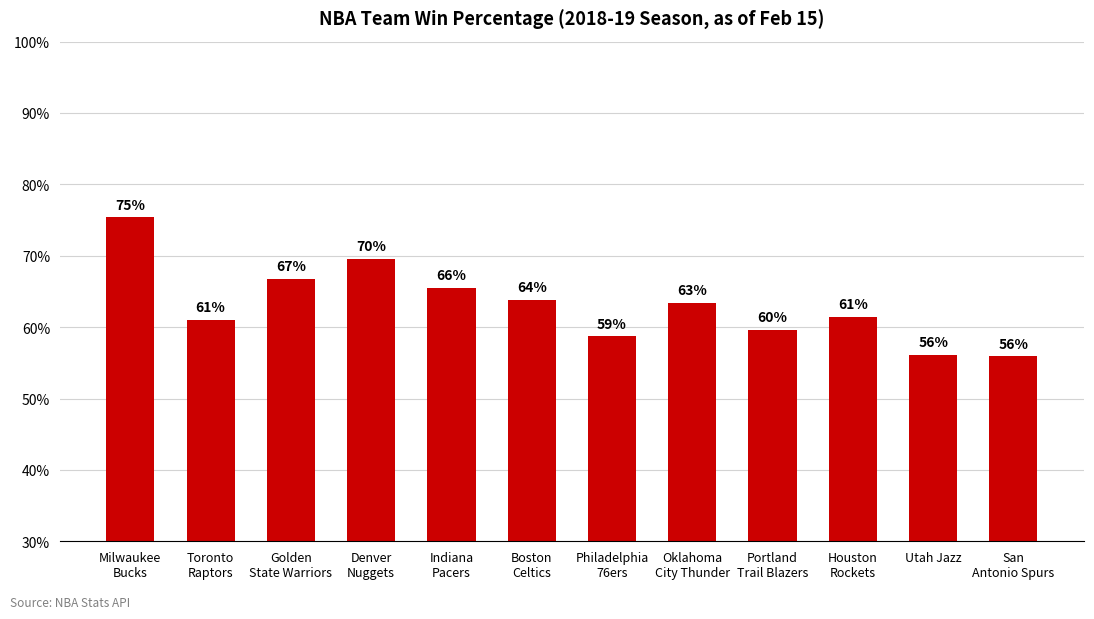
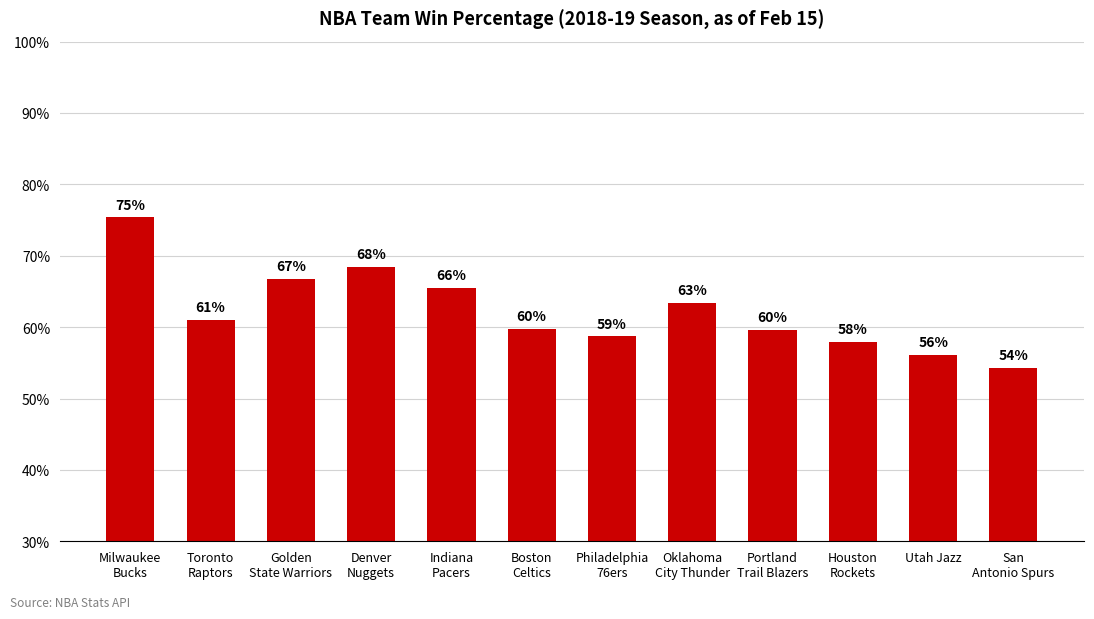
  {
    "Milwaukee Bucks": "75%",
    "Toronto Raptors": "61%",
    "Golden State Warriors": "67%",
-   "Denver Nuggets": "70%",
+   "Denver Nuggets": "68%",
    "Indiana Pacers": "66%",
-   "Boston Celtics": "64%",
+   "Boston Celtics": "60%",
    "Philadelphia 76ers": "59%",
    "Oklahoma City Thunder": "63%",
    "Portland Trail Blazers": "60%",
-   "Houston Rockets": "61%",
+   "Houston Rockets": "58%",
    "Utah Jazz": "56%",
-   "San Antonio Spurs": "56%"
+   "San Antonio Spurs": "54%"
  }
